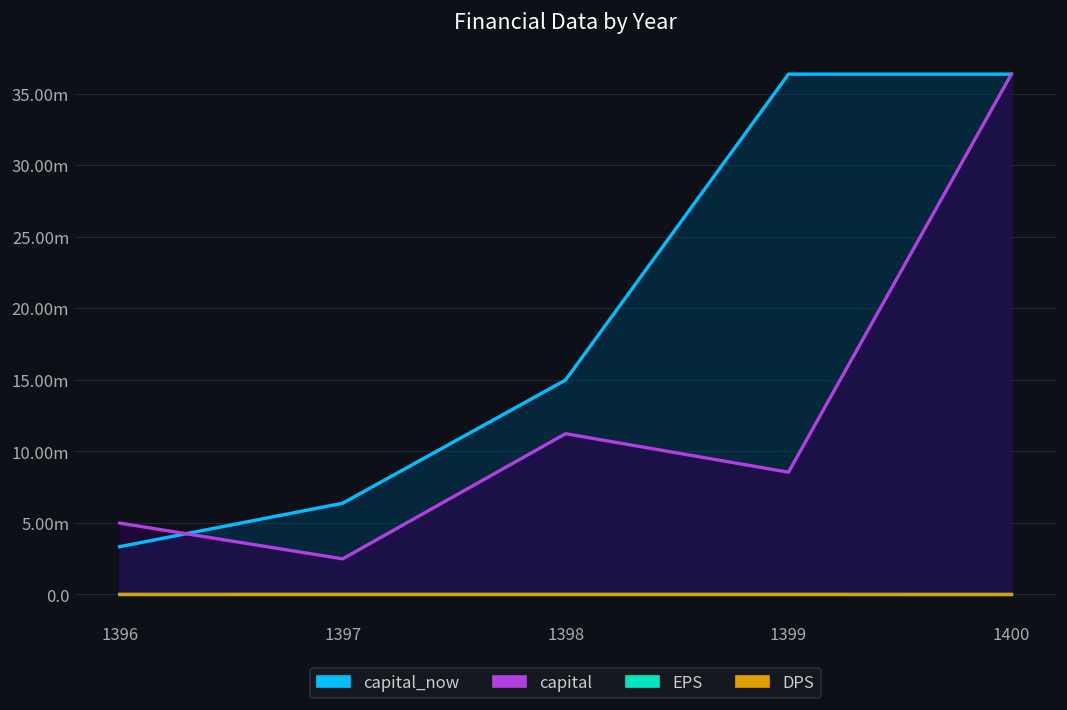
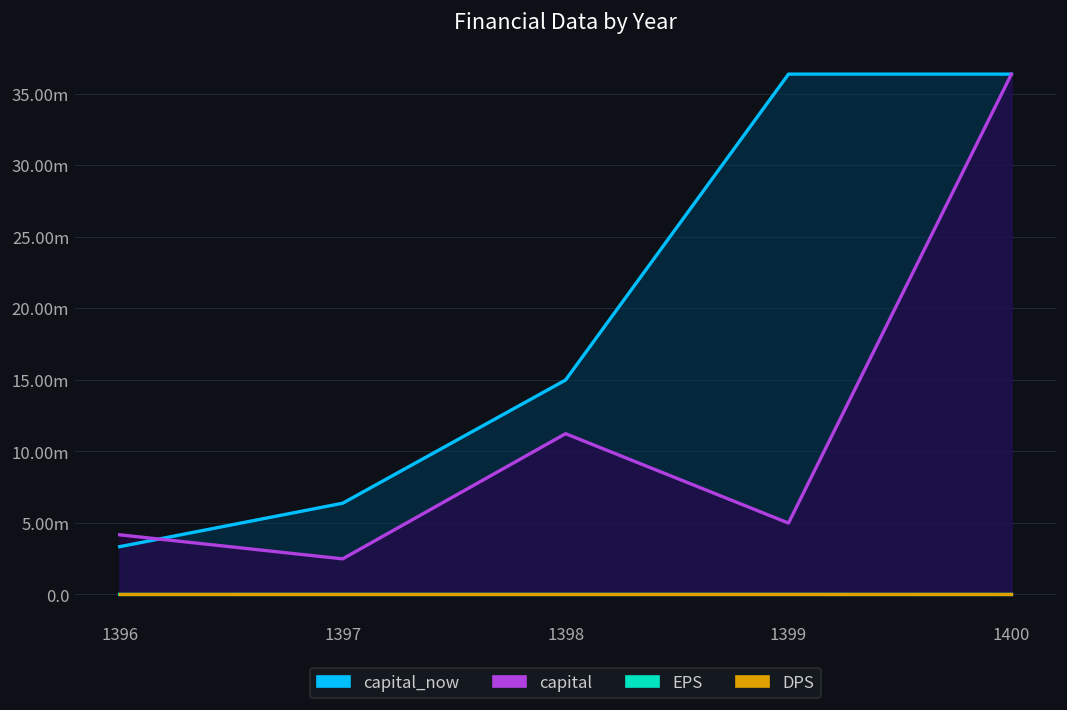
  {
    "capital_now": {
      "1396": "3.3m",
      "1397": "6.4m",
      "1398": "15.0m",
      "1399": "36.4m"
    },
    "capital": {
-     "1396": "5.0m",
+     "1396": "4.2m",
      "1397": "2.5m",
      "1398": "11.2m",
-     "1399": "8.5m"
+     "1399": "5.0m"
    },
    "DPS": {
      "1396": "0.0m",
      "1397": "0.0m",
      "1398": "0.0m",
      "1399": "0.0m",
      "1400": "0.0m"
    }
  }
